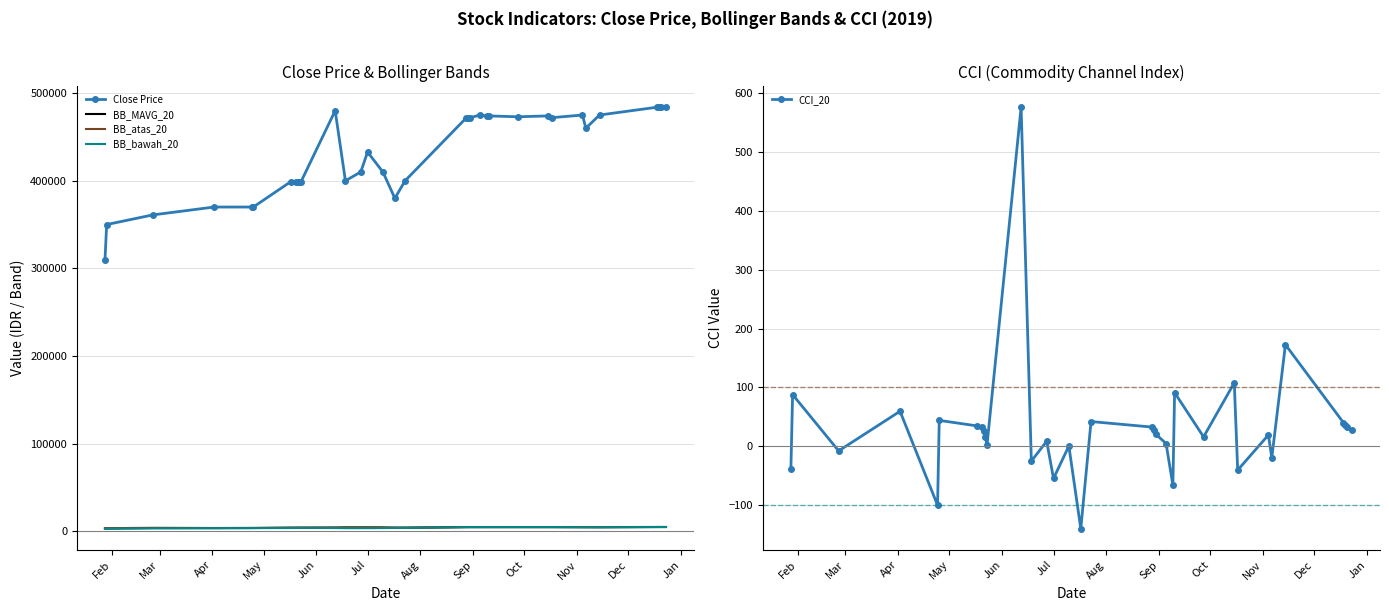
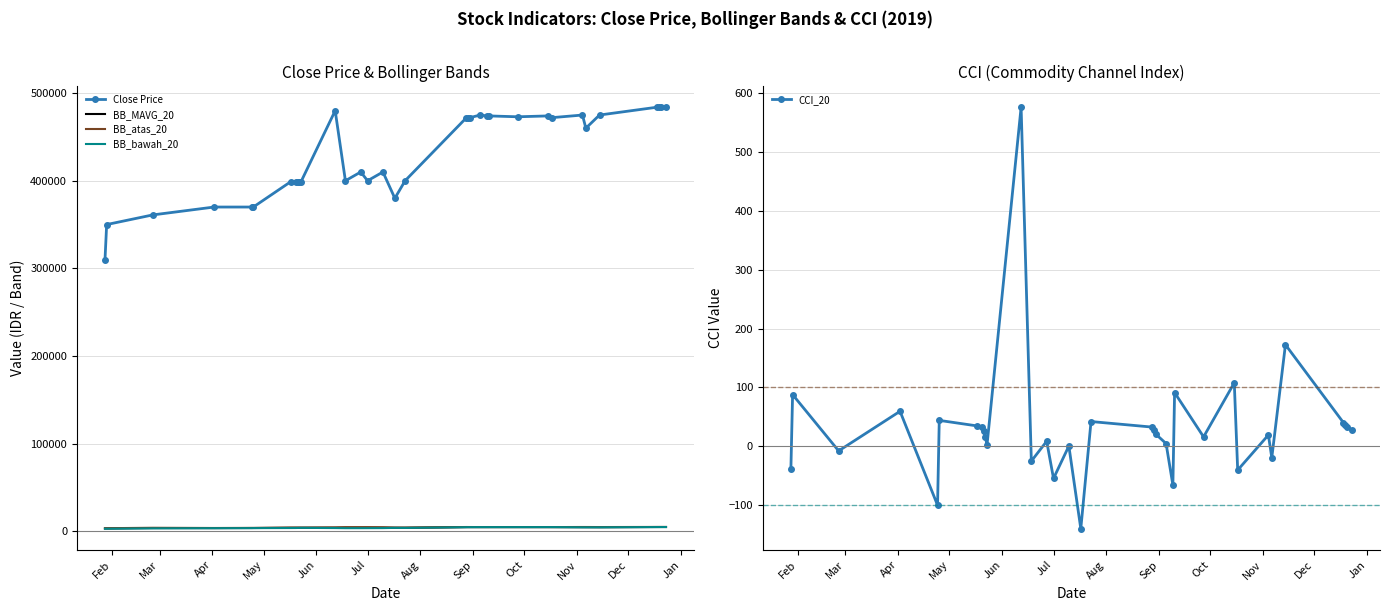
  {
    "Close Price & Bollinger Bands": {
      "Close Price": {
-       "Jul": 430000
+       "Jul": 400000
      }
    },
    "CCI (Commodity Channel Index)": {
      "Jul": -50
    }
  }
